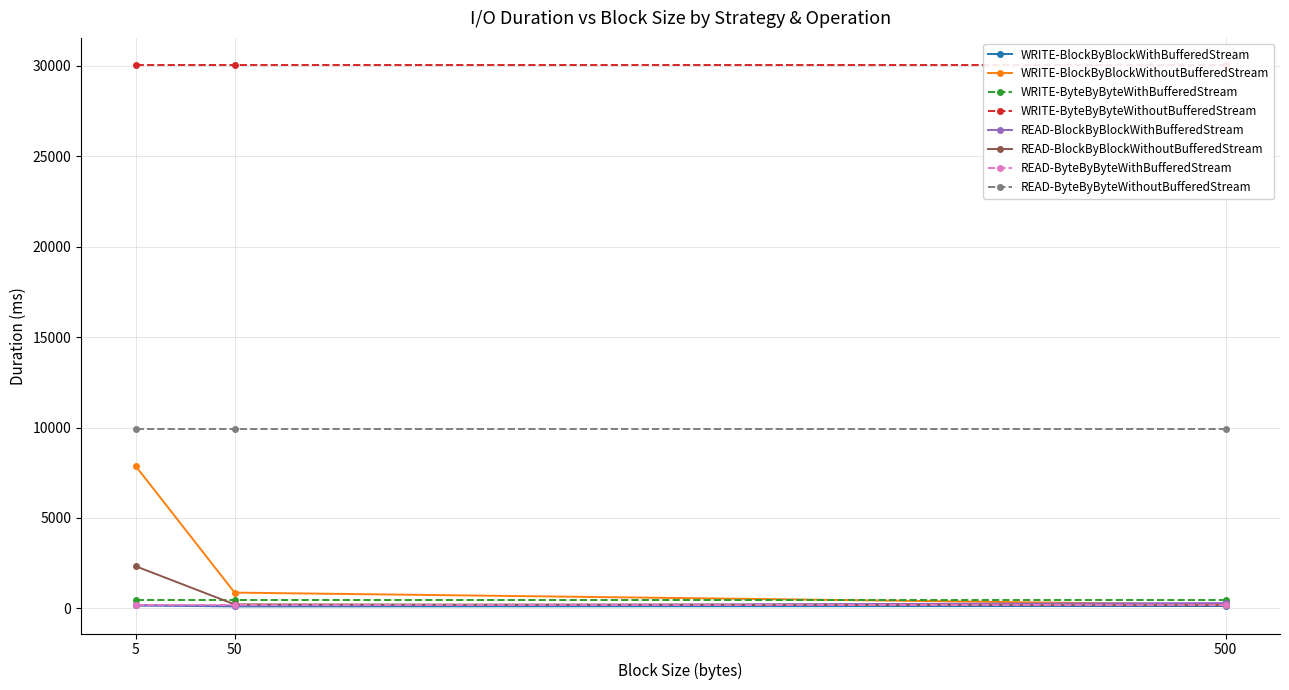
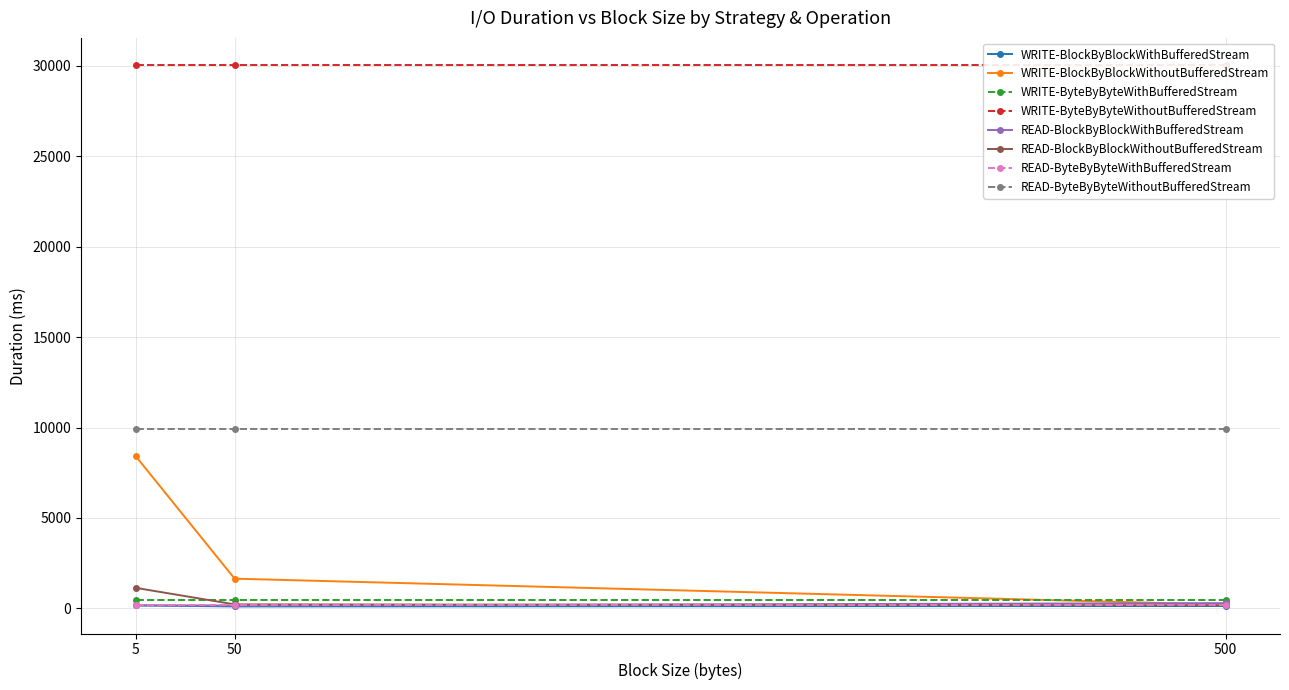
  {
    "WRITE-BlockByBlockWithoutBufferedStream": {
-     "5": 7900,
-     "50": 900
+     "5": 8400,
+     "50": 1600
    },
    "WRITE-ByteByByteWithBufferedStream": {
      "5": 400,
      "50": 400,
      "500": 400
    },
    "WRITE-ByteByByteWithoutBufferedStream": {
      "5": 30100,
      "50": 30100
    },
    "READ-BlockByBlockWithoutBufferedStream": {
-     "5": 2300
+     "5": 1100
    },
    "READ-ByteByByteWithoutBufferedStream": {
      "5": 9900,
      "50": 9900,
      "500": 9900
    }
  }
